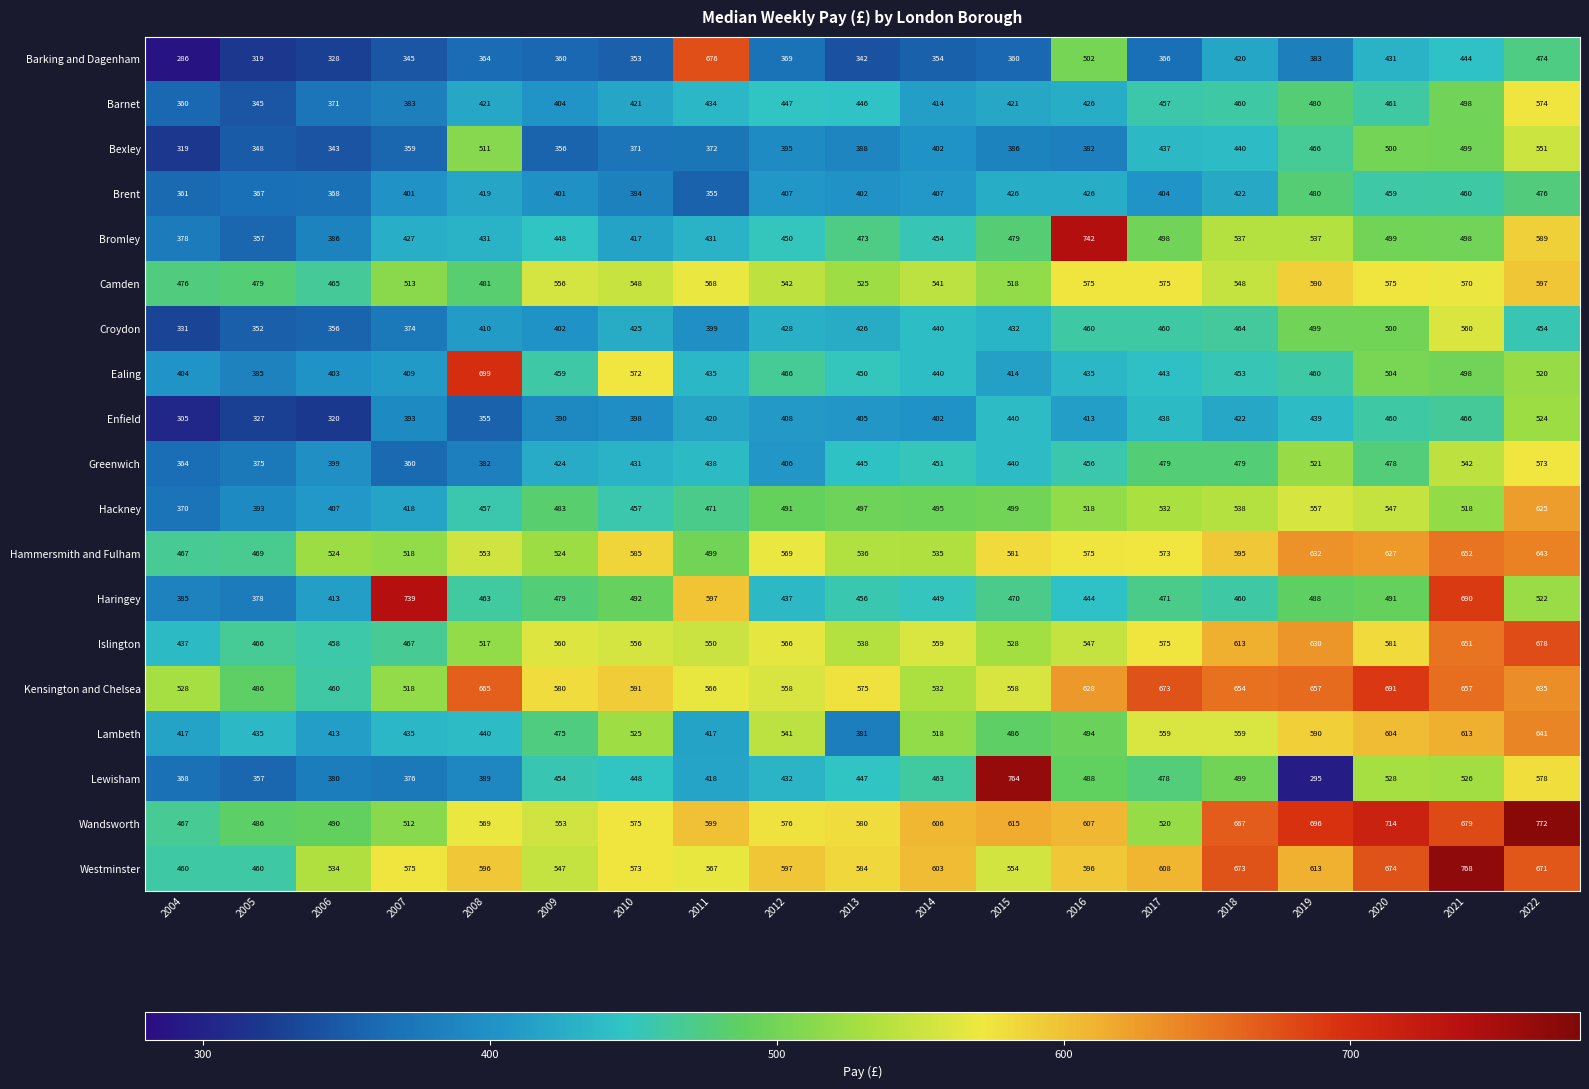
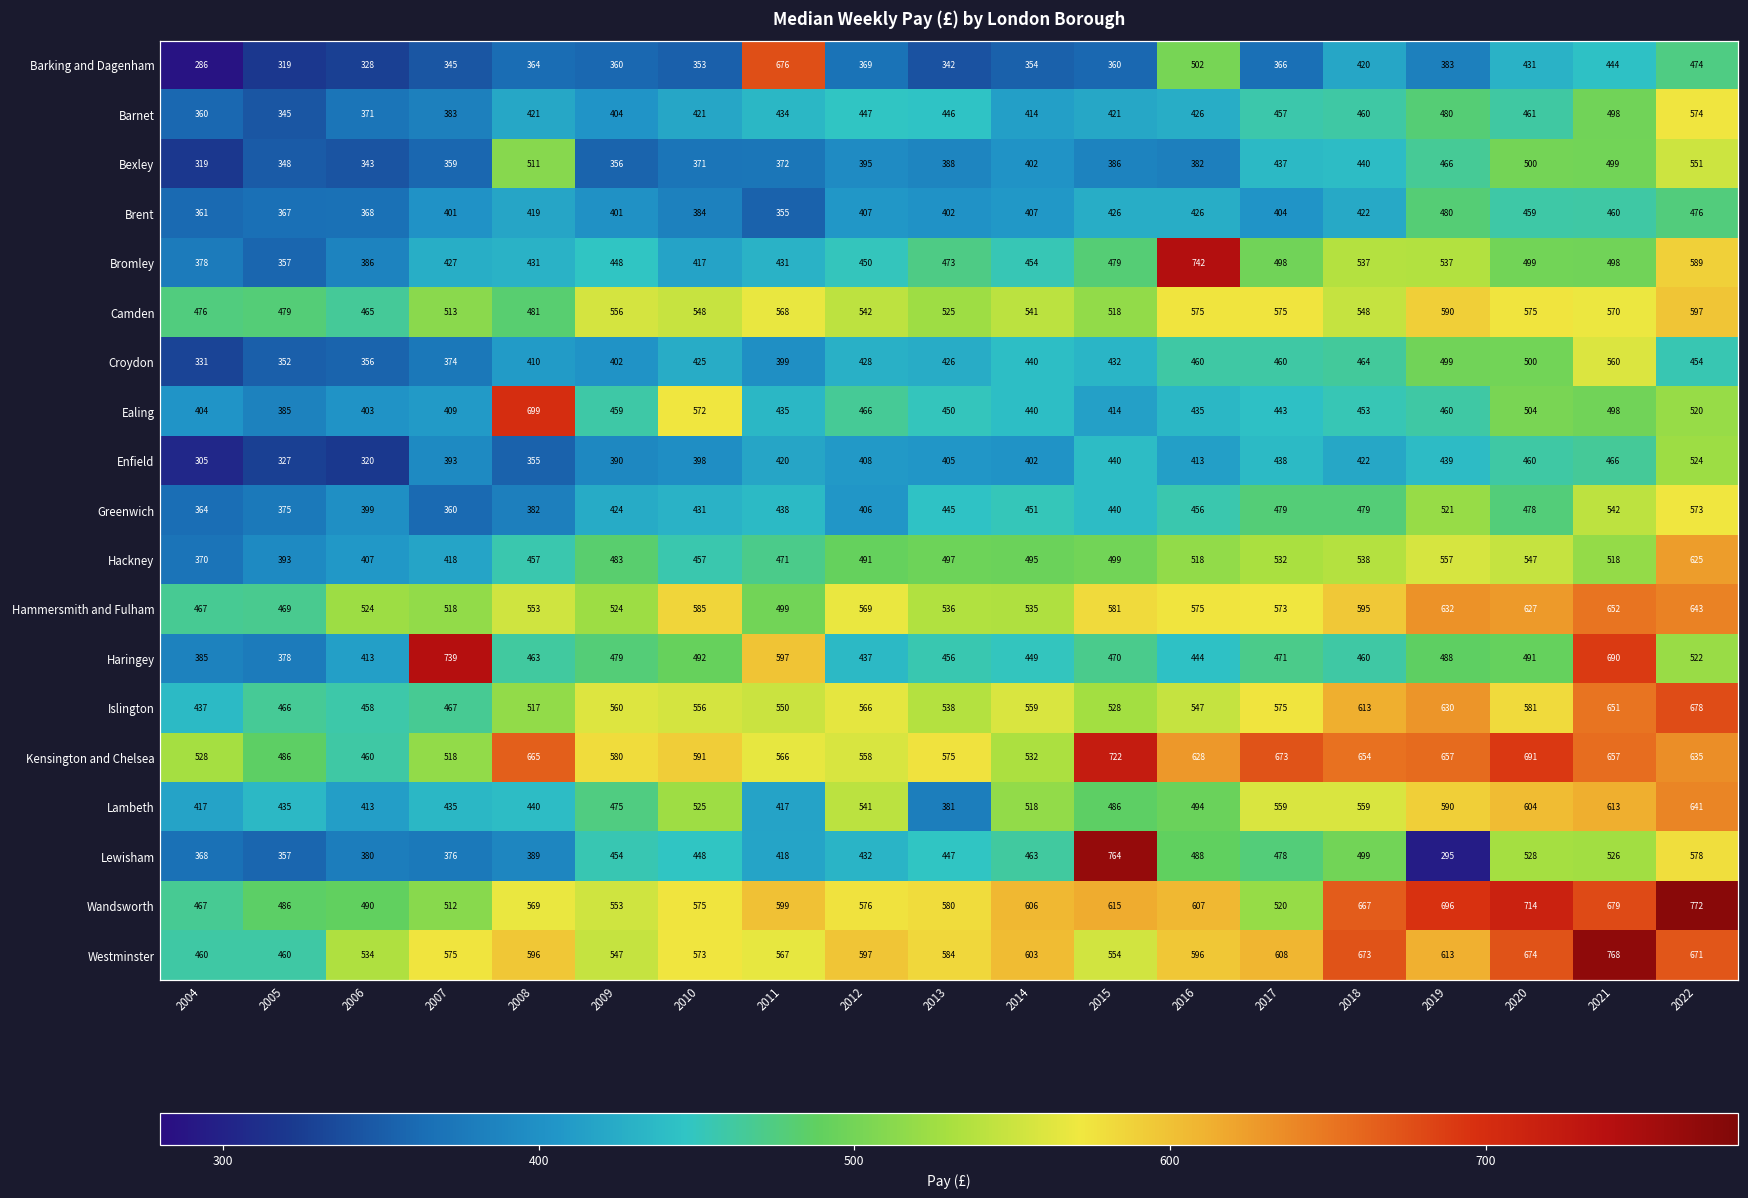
  {
    "Kensington and Chelsea": {
      "2004": 528,
      "2005": 486,
      "2006": 460,
      "2007": 518,
      "2008": 665,
      "2009": 580,
      "2010": 591,
      "2011": 566,
      "2012": 558,
      "2013": 575,
      "2014": 532,
-     "2015": 558,
+     "2015": 722,
      "2016": 628,
      "2017": 673,
      "2018": 654,
      "2019": 657,
      "2020": 691,
      "2021": 657,
      "2022": 635
    }
  }
